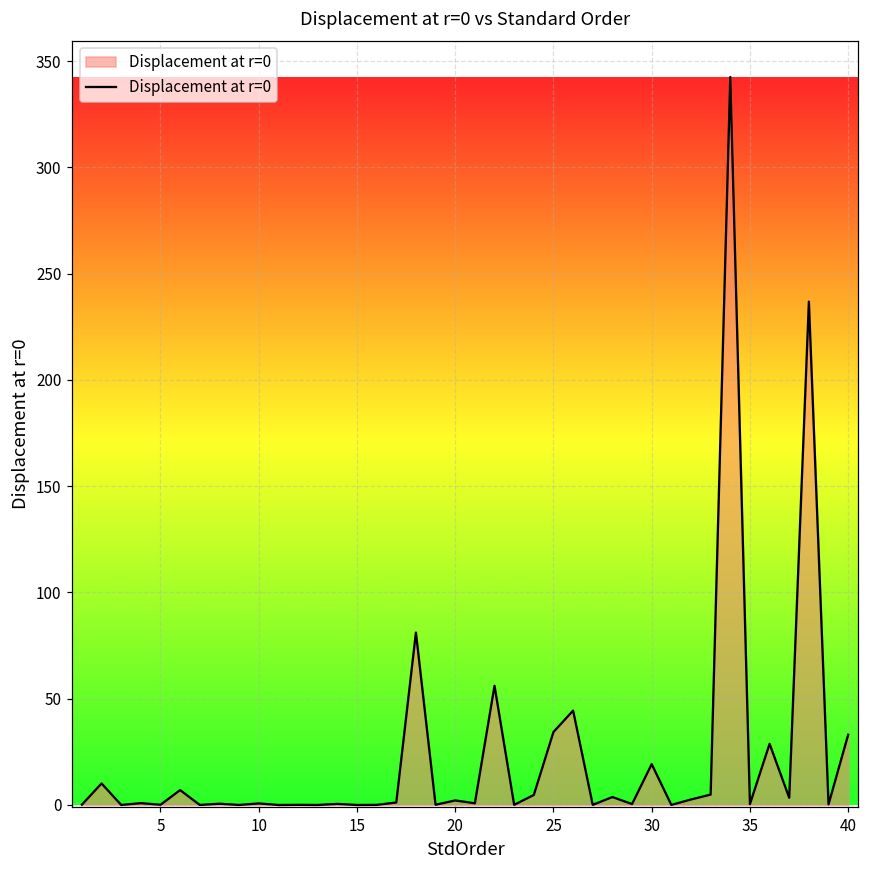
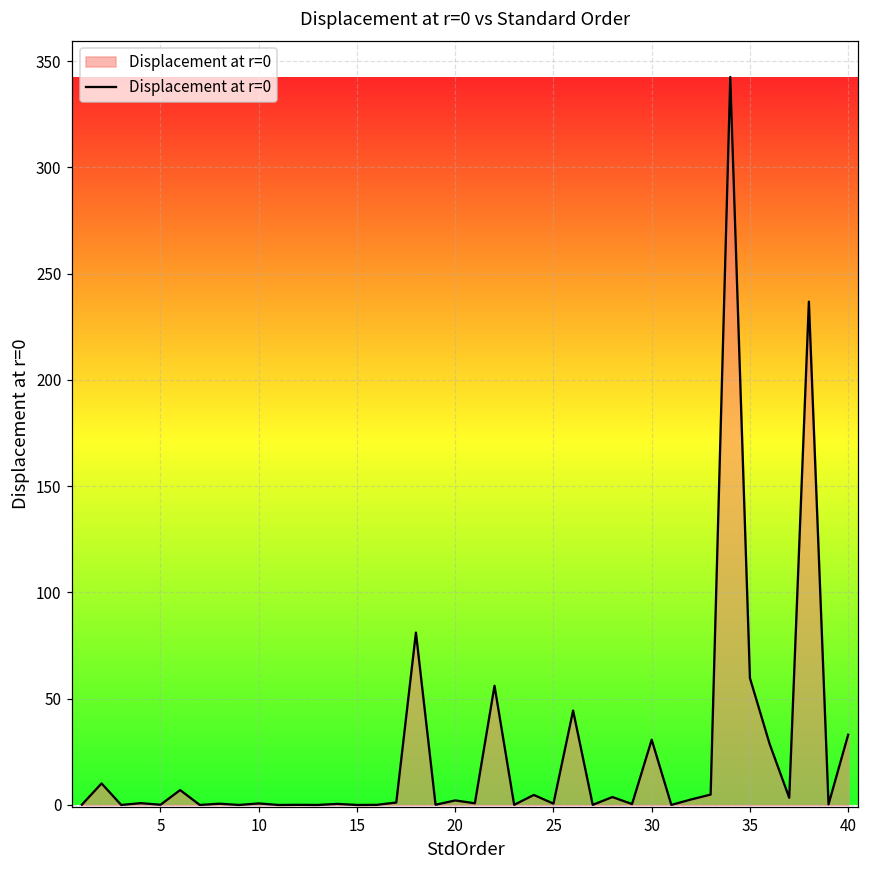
  {
    "5": 0,
    "10": 1,
    "15": 0,
    "20": 2,
-   "25": 34,
-   "30": 19,
-   "35": 0,
+   "25": 1,
+   "30": 31,
+   "35": 60,
    "40": 33
  }
